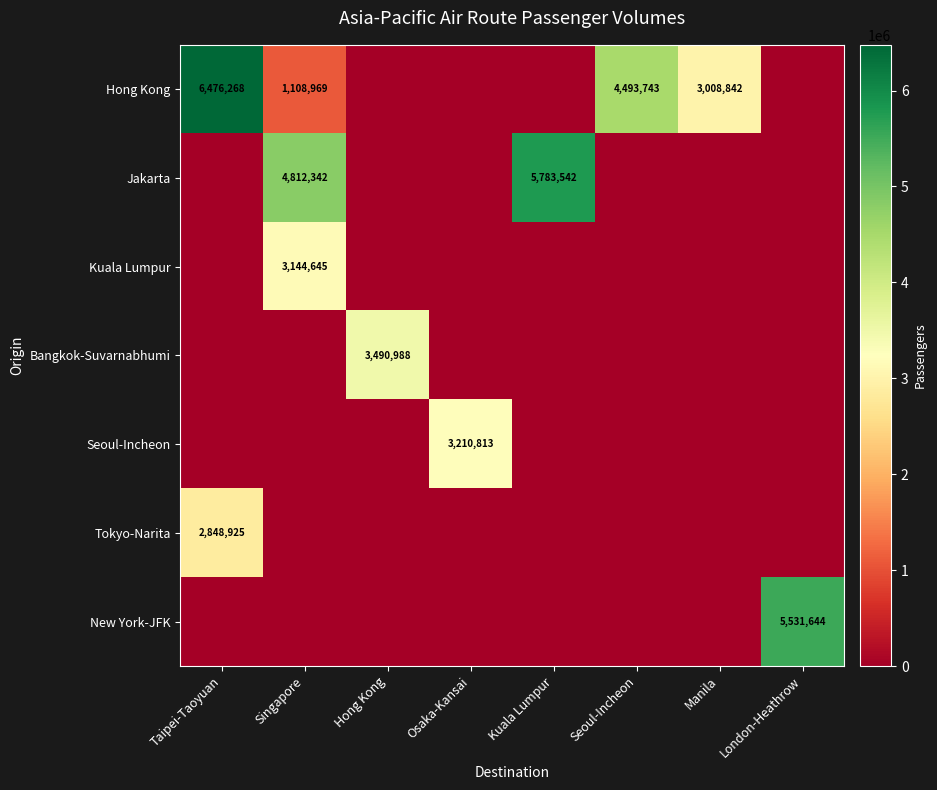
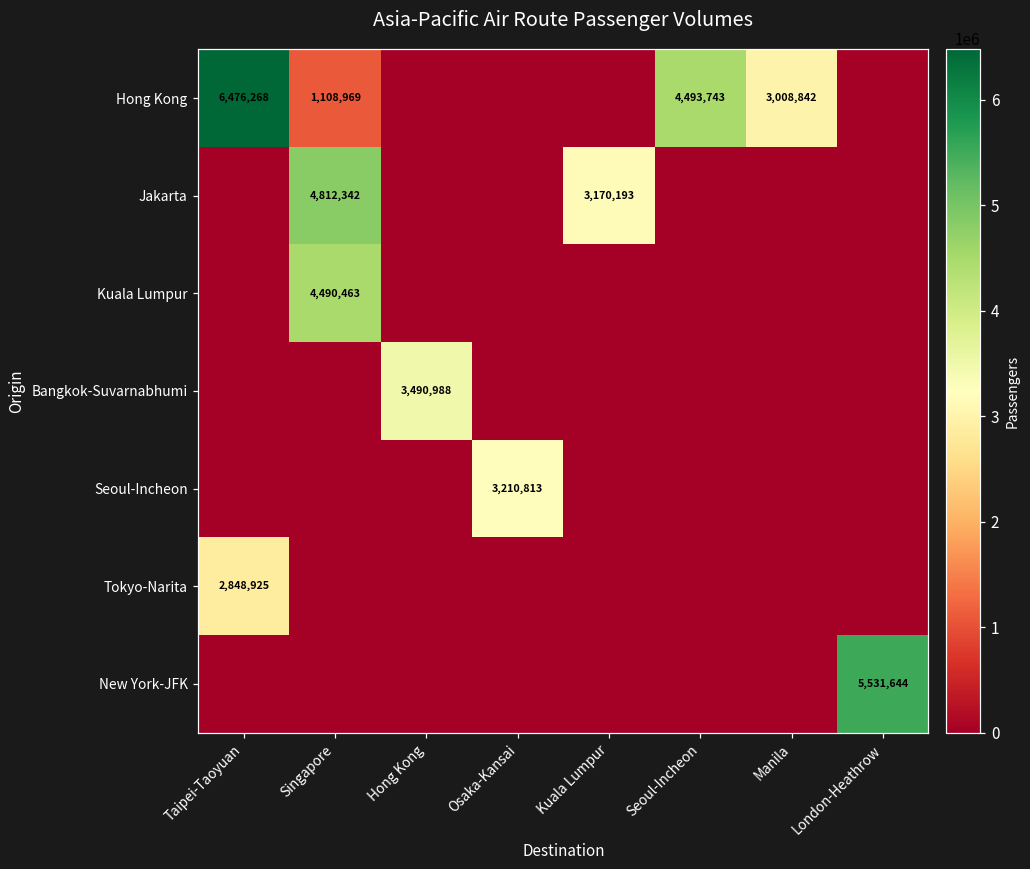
  {
    "Hong Kong": {
      "Taipei-Taoyuan": "6,476,268",
      "Singapore": "1,108,969",
      "Seoul-Incheon": "4,493,743",
      "Manila": "3,008,842"
    },
    "Jakarta": {
      "Singapore": "4,812,342",
-     "Kuala Lumpur": "5,783,542"
+     "Kuala Lumpur": "3,170,193"
    },
    "Kuala Lumpur": {
-     "Singapore": "3,144,645"
+     "Singapore": "4,490,463"
    },
    "Bangkok-Suvarnabhumi": {
      "Hong Kong": "3,490,988"
    },
    "Seoul-Incheon": {
      "Osaka-Kansai": "3,210,813"
    },
    "Tokyo-Narita": {
      "Taipei-Taoyuan": "2,848,925"
    },
    "New York-JFK": {
      "London-Heathrow": "5,531,644"
    }
  }
